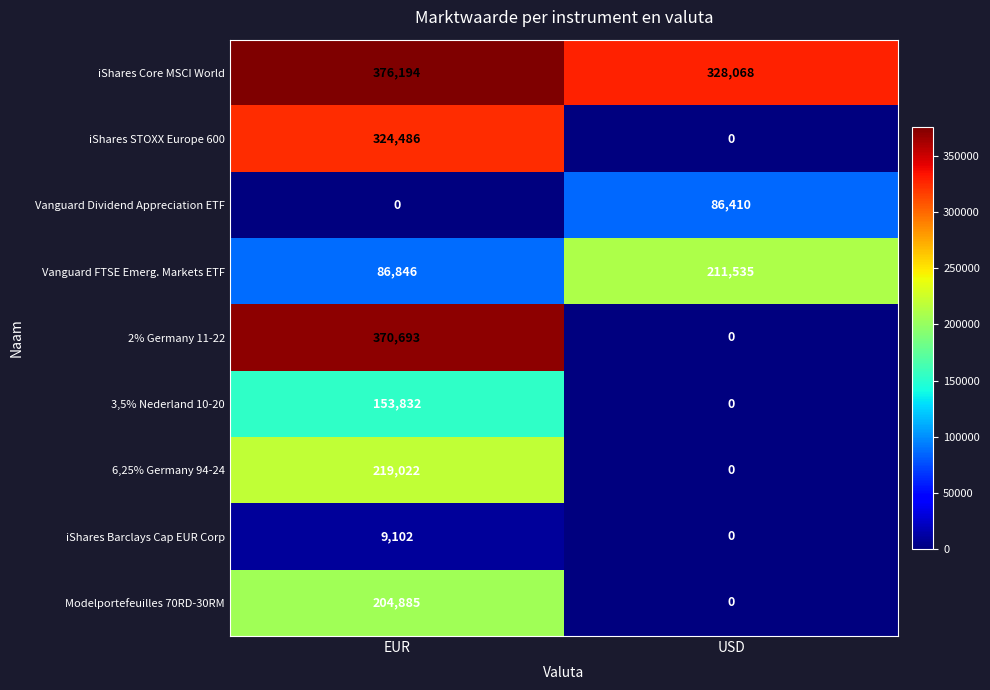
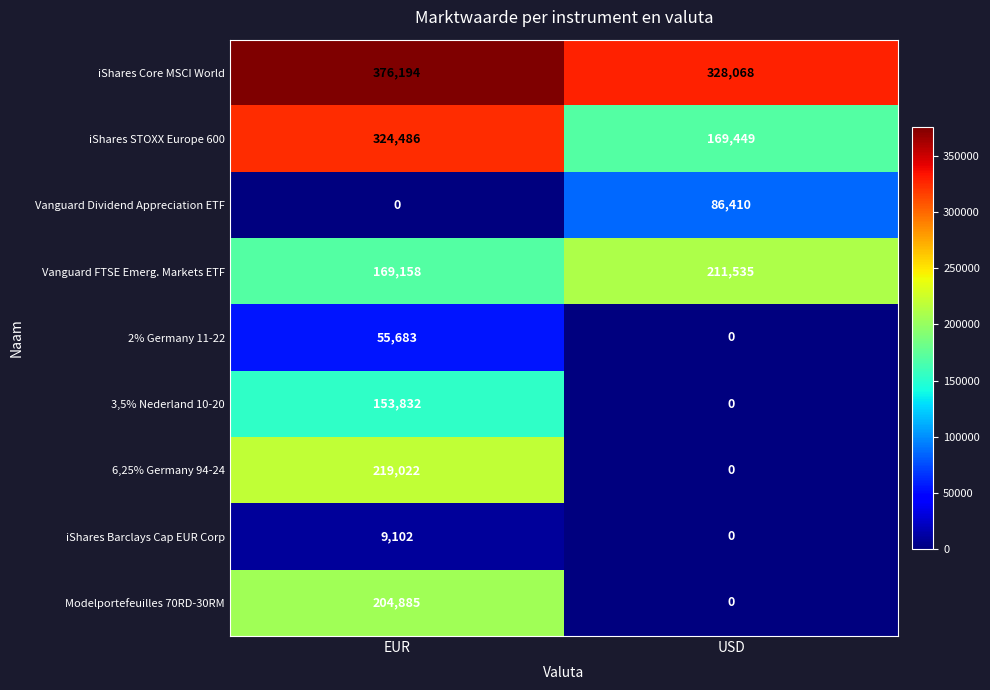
  {
    "iShares Core MSCI World": {
      "EUR": "376,194",
      "USD": "328,068"
    },
    "iShares STOXX Europe 600": {
      "EUR": "324,486",
-     "USD": "0"
+     "USD": "169,449"
    },
    "Vanguard Dividend Appreciation ETF": {
      "EUR": "0",
      "USD": "86,410"
    },
    "Vanguard FTSE Emerg. Markets ETF": {
-     "EUR": "86,846",
+     "EUR": "169,158",
      "USD": "211,535"
    },
    "2% Germany 11-22": {
-     "EUR": "370,693",
+     "EUR": "55,683",
      "USD": "0"
    },
    "3,5% Nederland 10-20": {
      "EUR": "153,832",
      "USD": "0"
    },
    "6,25% Germany 94-24": {
      "EUR": "219,022",
      "USD": "0"
    },
    "iShares Barclays Cap EUR Corp": {
      "EUR": "9,102",
      "USD": "0"
    },
    "Modelportefeuilles 70RD-30RM": {
      "EUR": "204,885",
      "USD": "0"
    }
  }
